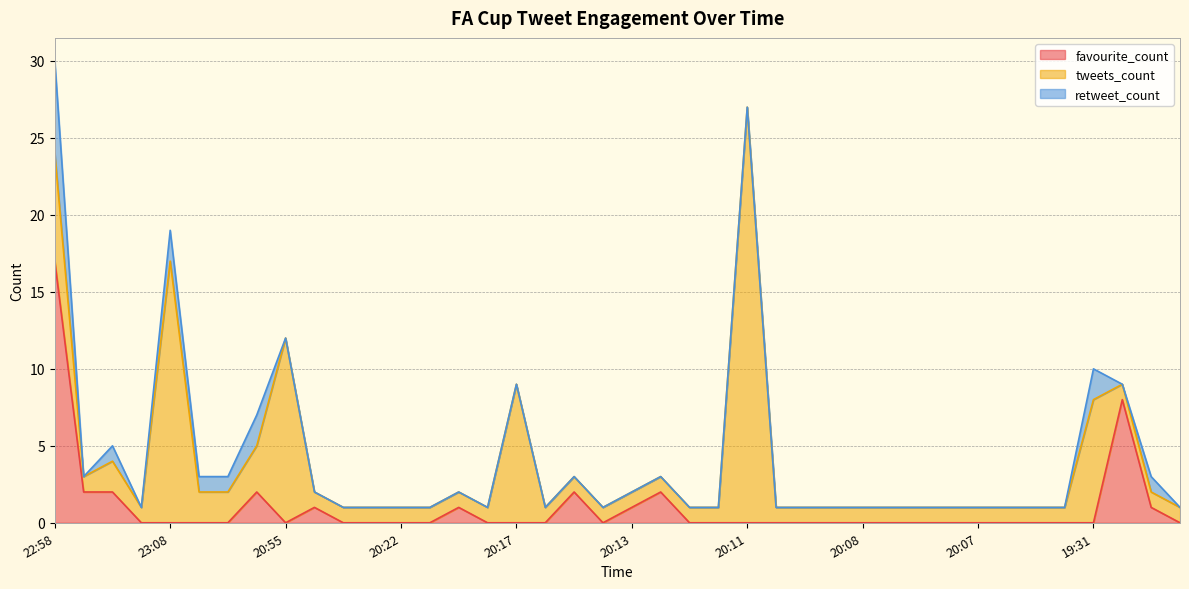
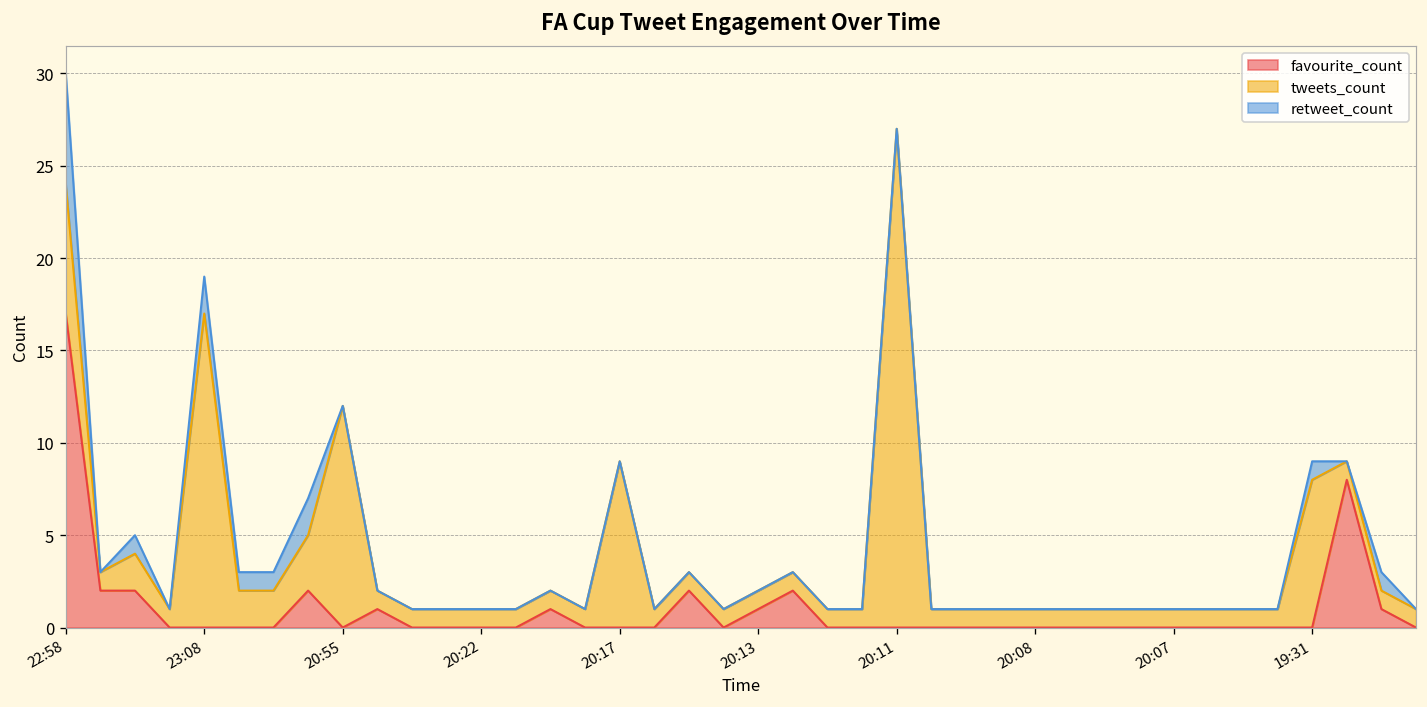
  {
    "favourite_count": {
      "22:58": 17,
      "23:08": 0,
      "20:55": 0,
      "20:22": 0,
      "20:17": 0,
      "20:11": 0,
      "19:31": 0
    },
    "tweets_count": {
      "22:58": 7,
      "23:08": 17,
      "19:31": 8
    },
    "retweet_count": {
      "22:58": 6,
      "23:08": 2,
-     "19:31": 2
+     "19:31": 1
    }
  }
